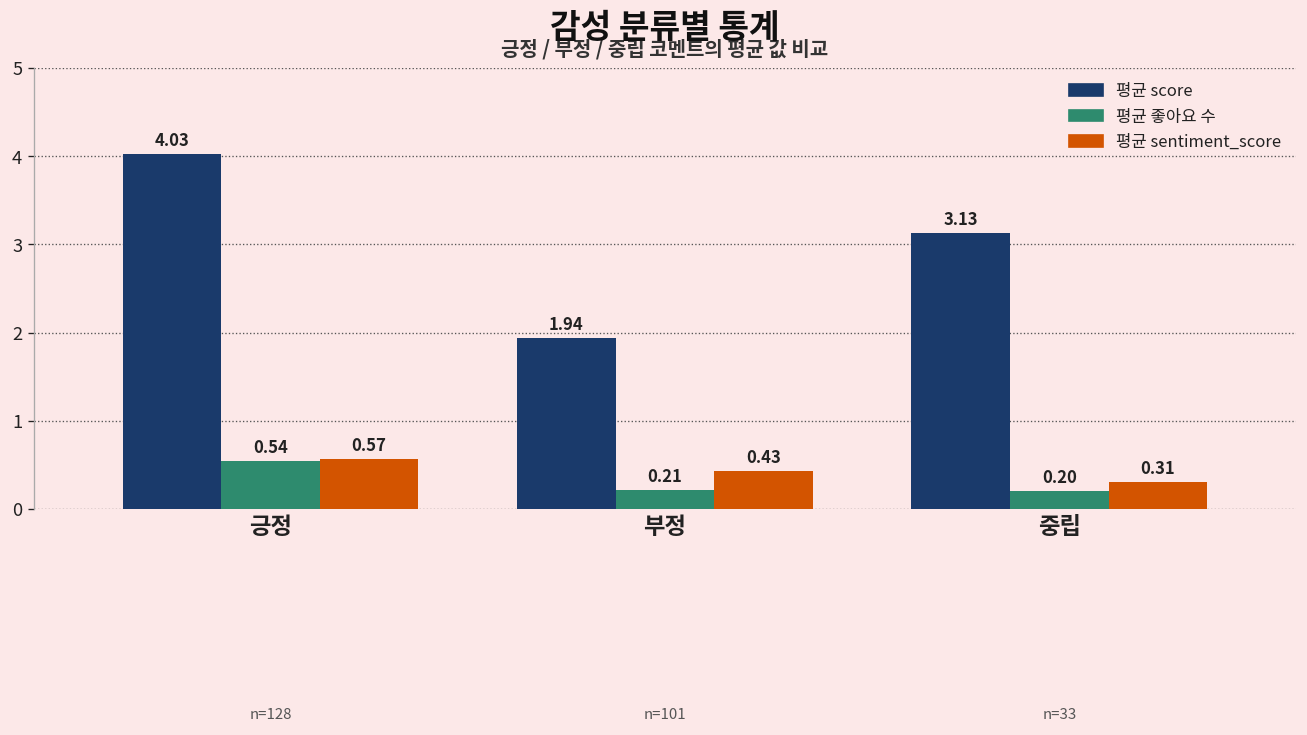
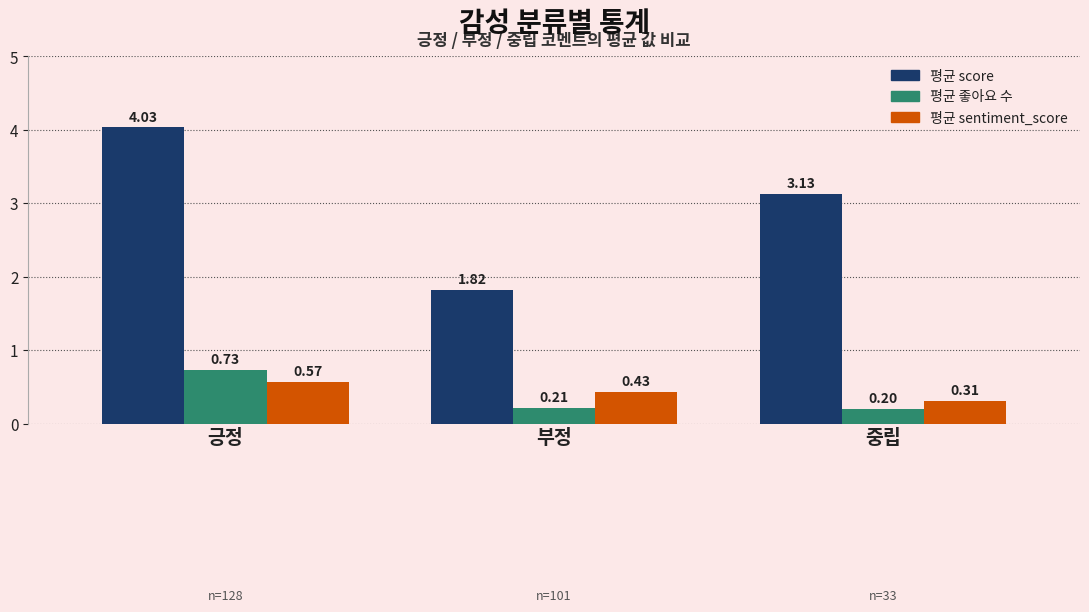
  {
    "평균 score": {
      "긍정": 4.03,
-     "부정": 1.94,
+     "부정": 1.82,
      "중립": 3.13
    },
    "평균 좋아요 수": {
-     "긍정": 0.54,
+     "긍정": 0.73,
      "부정": 0.21,
      "중립": 0.20
    },
    "평균 sentiment_score": {
      "긍정": 0.57,
      "부정": 0.43,
      "중립": 0.31
    }
  }
